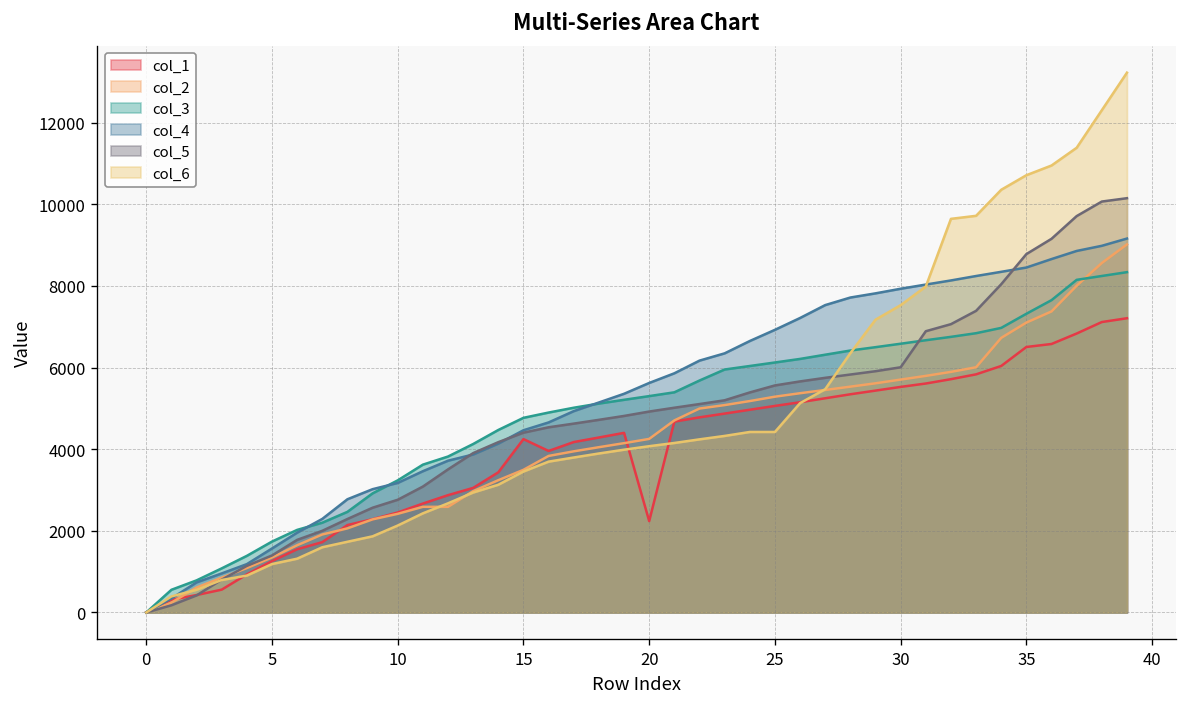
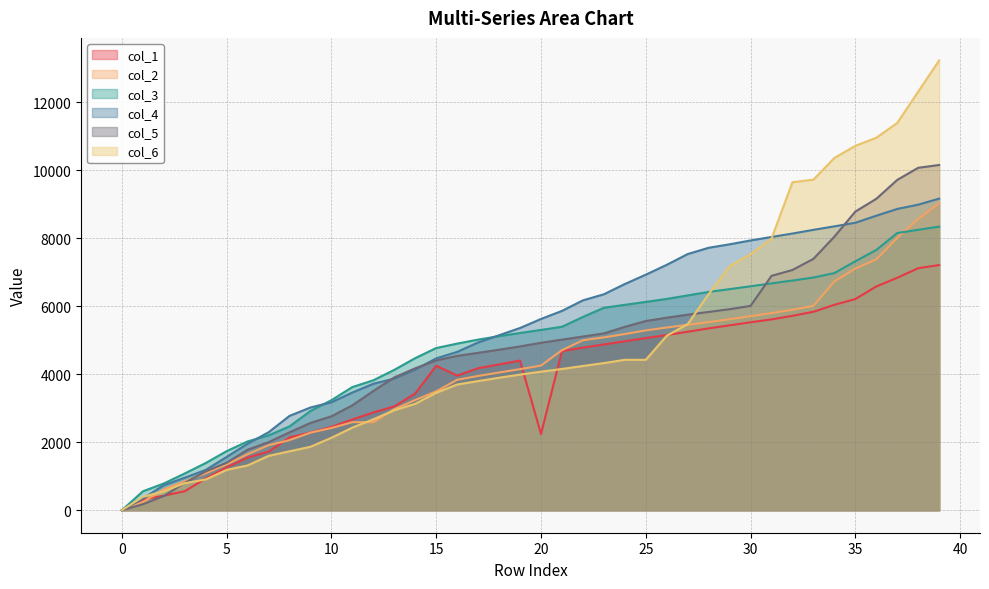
  {
    "col_1": {
      "15": 4200,
      "20": 2200,
      "25": 5100,
      "30": 5500,
-     "35": 6500
+     "35": 6200
    }
  }
